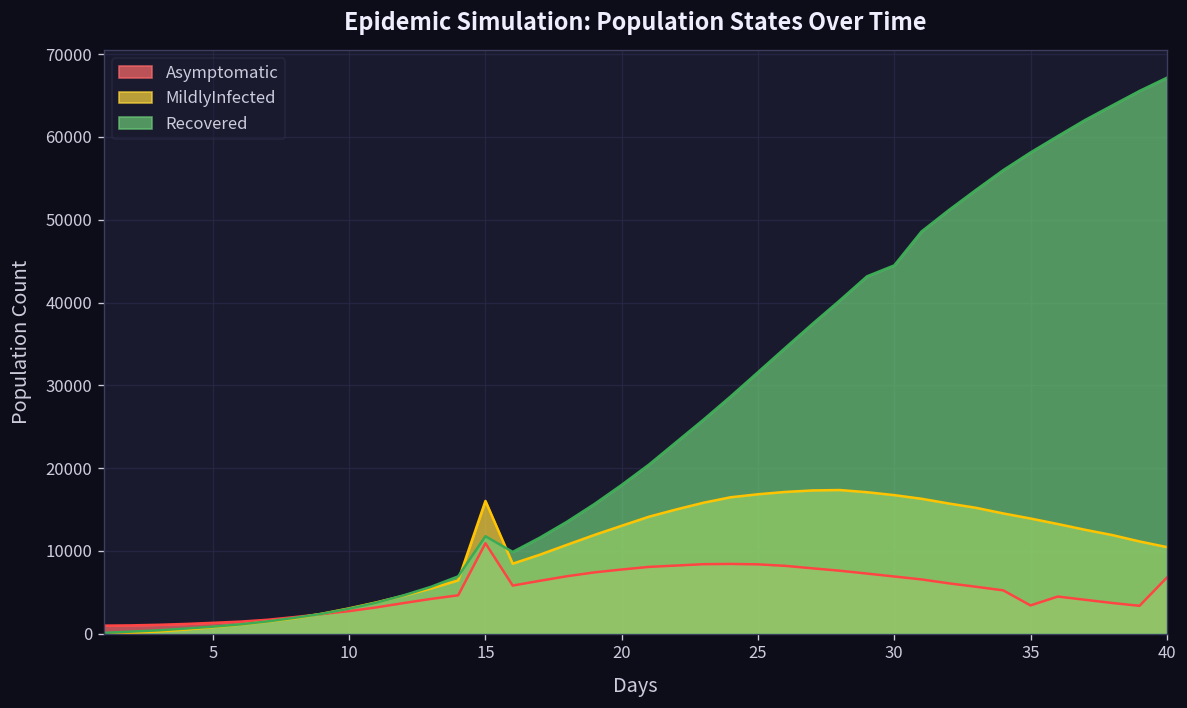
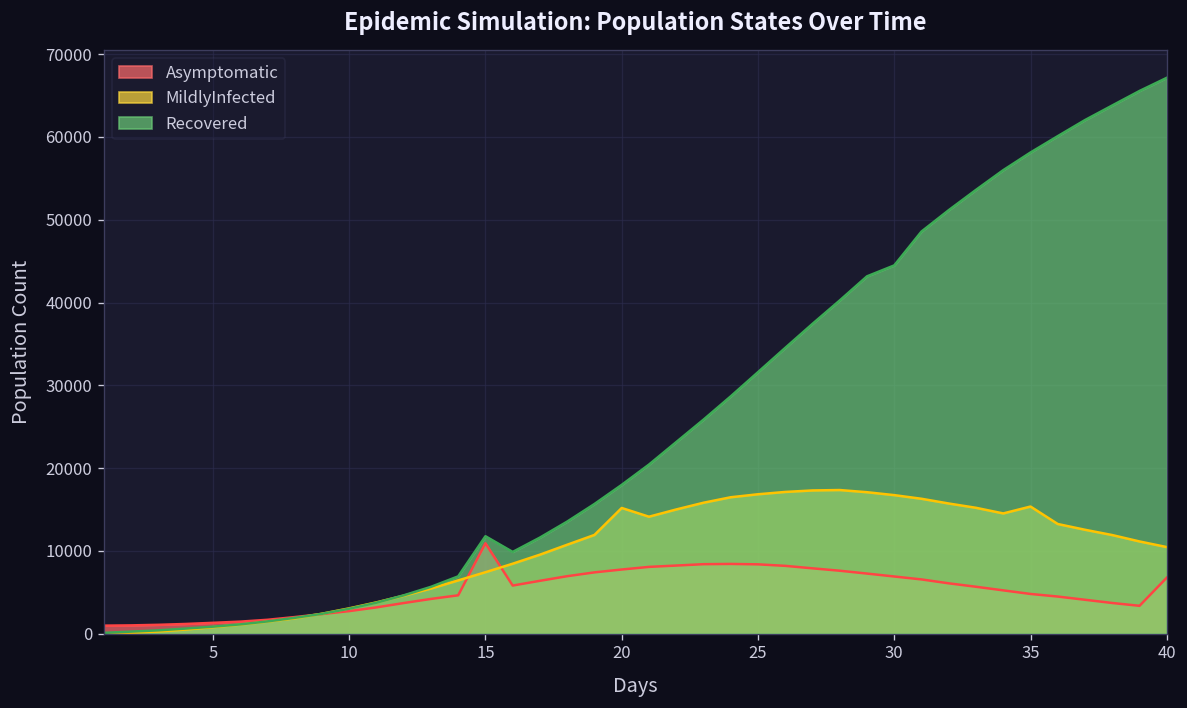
  {
    "Asymptomatic": {
      "5": 1000,
      "15": 11000,
      "20": 8000,
      "25": 8000,
      "30": 7000,
-     "35": 3000,
+     "35": 5000,
      "40": 7000
    },
    "MildlyInfected": {
-     "15": 16000,
-     "20": 13000,
+     "15": 7000,
+     "20": 15000,
      "25": 17000,
      "30": 17000,
-     "35": 14000,
+     "35": 15000,
      "40": 10000
    },
    "Recovered": {
      "15": 12000,
      "20": 18000,
      "25": 32000,
      "30": 44000,
      "35": 58000,
      "40": 67000
    }
  }
